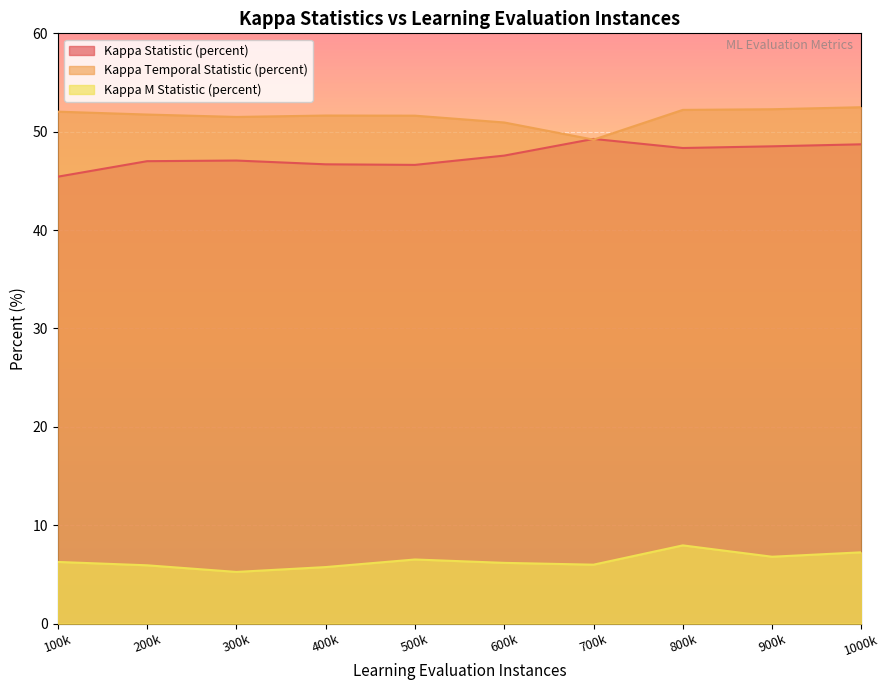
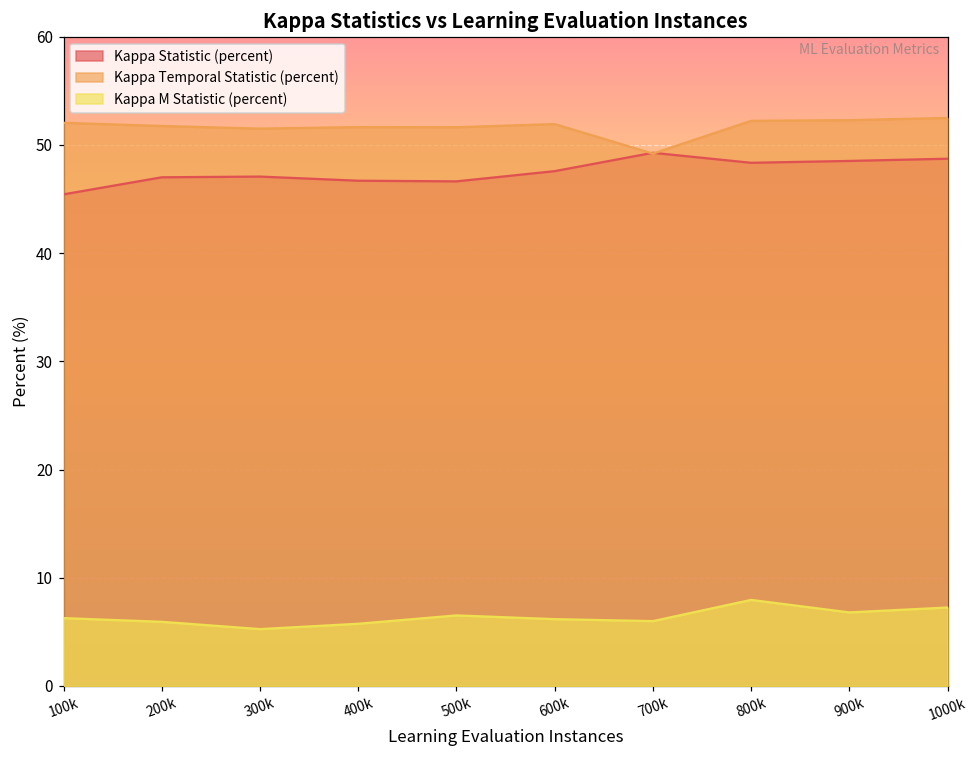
  {
    "Kappa Statistic (percent)": {
      "100k": 45,
      "200k": 47,
      "300k": 47,
      "400k": 47,
      "500k": 47,
      "600k": 48,
      "800k": 48,
      "900k": 49,
      "1000k": 49
    },
    "Kappa Temporal Statistic (percent)": {
      "100k": 52,
      "200k": 52,
      "300k": 52,
      "400k": 52,
      "500k": 52,
-     "600k": 51,
+     "600k": 52,
      "800k": 52,
      "900k": 52,
      "1000k": 52
    },
    "Kappa M Statistic (percent)": {
      "100k": 6,
      "200k": 6,
      "300k": 5,
      "400k": 6,
      "500k": 7,
      "600k": 6,
      "700k": 6,
      "800k": 8,
      "900k": 7,
      "1000k": 7
    }
  }
